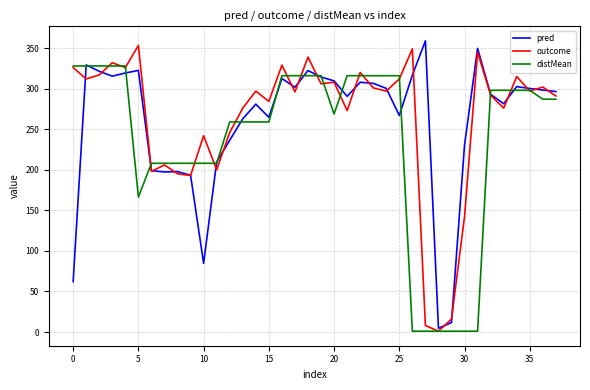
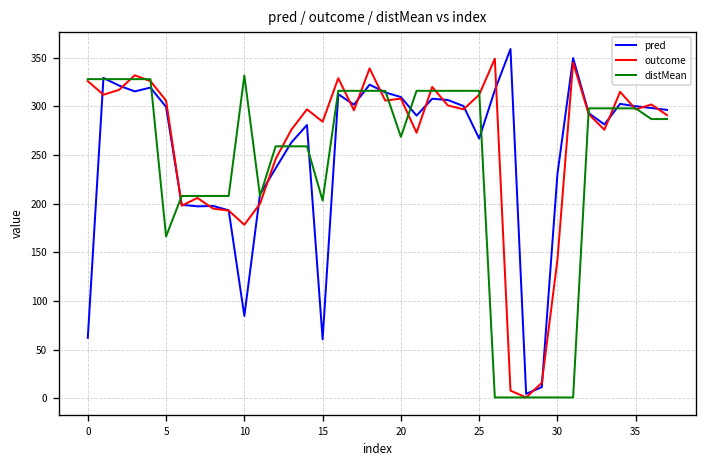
  {
    "pred": {
      "0": 60,
-     "5": 320,
+     "5": 300,
      "10": 80,
-     "15": 260,
+     "15": 60,
      "25": 270,
      "30": 230
    },
    "outcome": {
-     "5": 350,
-     "10": 240,
+     "5": 310,
+     "10": 180,
      "15": 280,
      "25": 310,
      "30": 140
    },
    "distMean": {
      "5": 170,
-     "10": 210,
-     "15": 260,
+     "10": 330,
+     "15": 200,
      "20": 270,
      "25": 320,
      "30": 0
    }
  }
